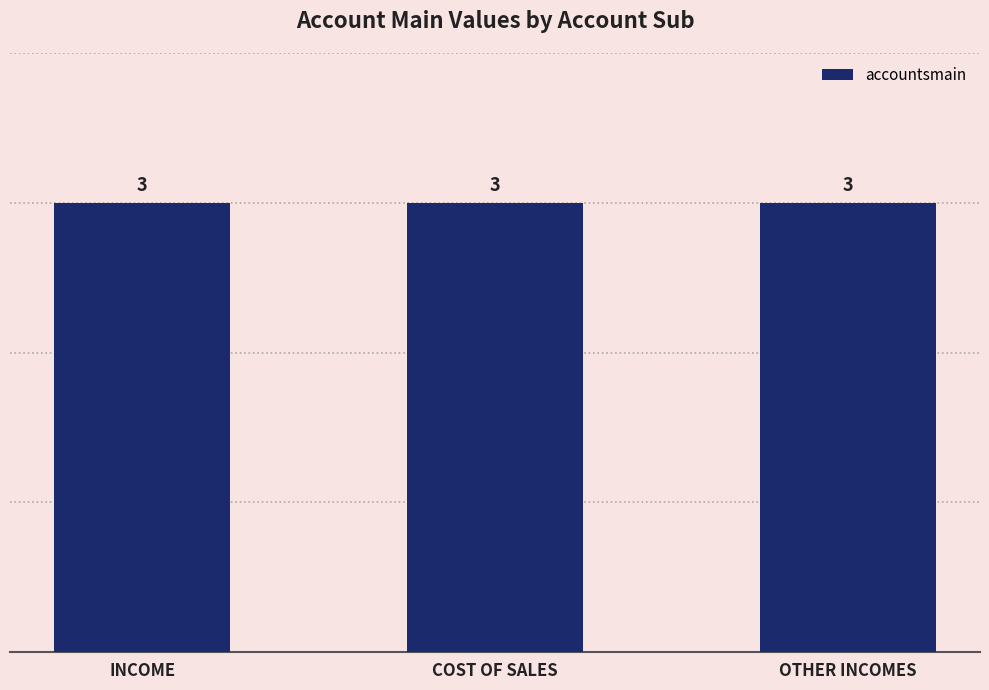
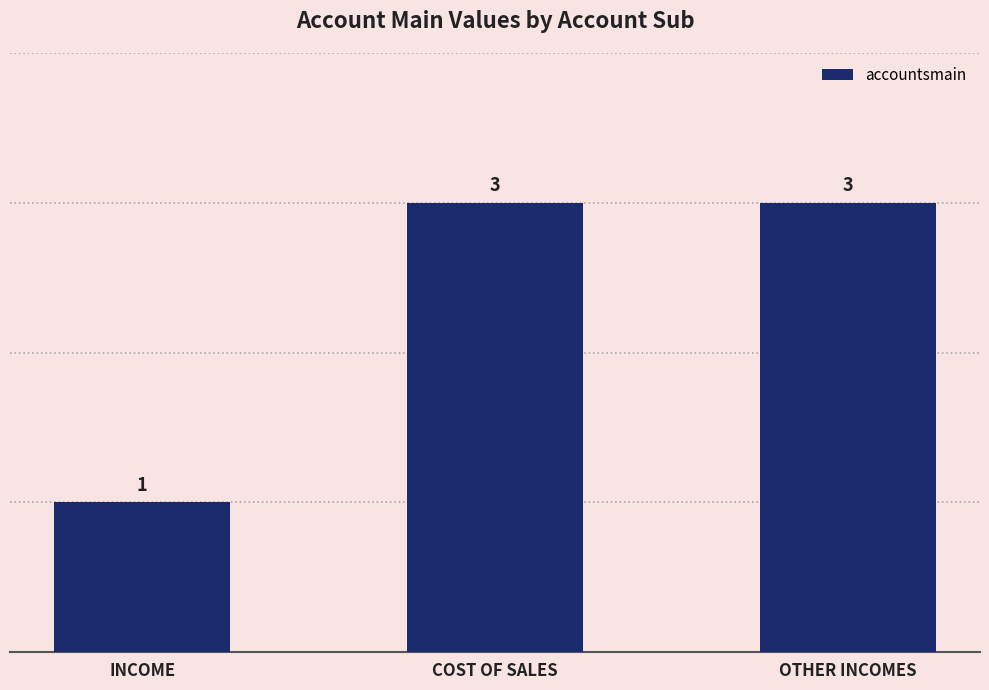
  {
-   "INCOME": 3,
+   "INCOME": 1,
    "COST OF SALES": 3,
    "OTHER INCOMES": 3
  }
